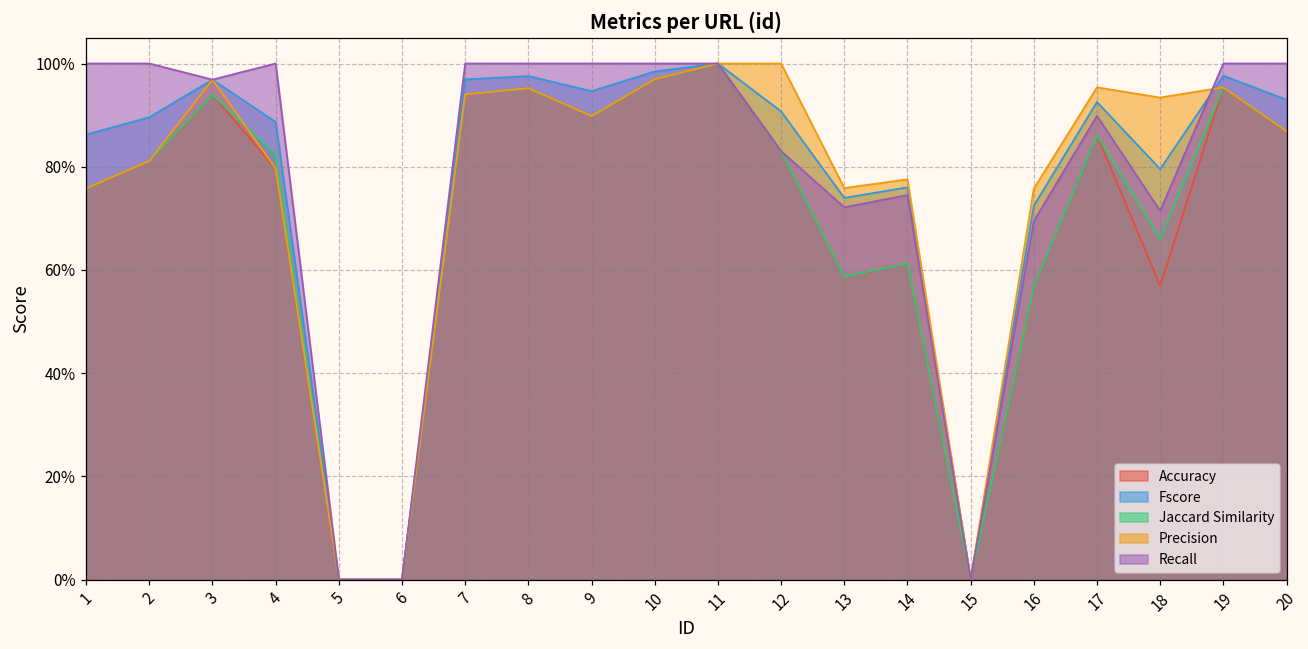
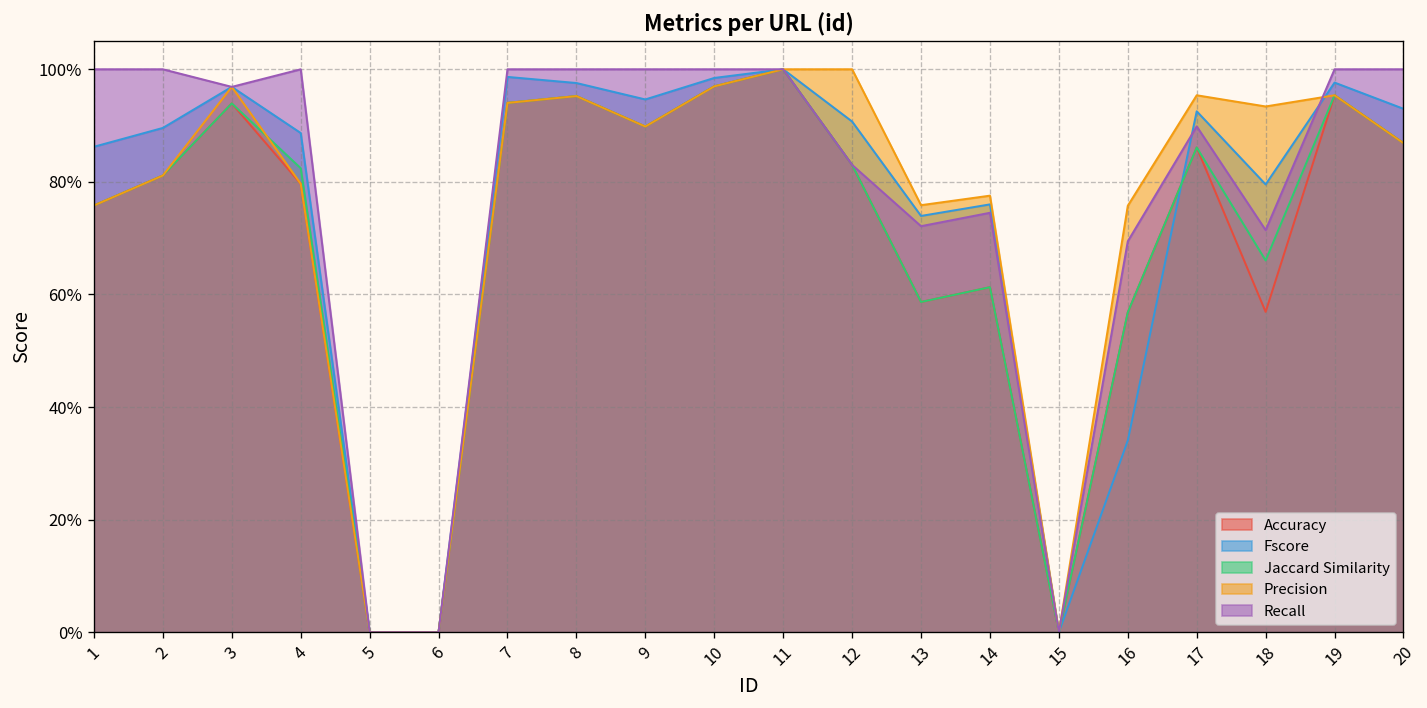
  {
    "Accuracy": {
      "18": "57%"
    },
    "Fscore": {
      "1": "86%",
      "2": "90%",
      "4": "89%",
-     "7": "97%",
+     "7": "99%",
      "8": "98%",
      "9": "95%",
      "10": "98%",
      "12": "91%",
      "13": "74%",
      "14": "76%",
-     "16": "72%",
+     "16": "34%",
      "17": "93%",
      "18": "80%",
      "19": "98%",
      "20": "93%"
    },
    "Jaccard Similarity": {
      "4": "82%",
      "18": "66%"
    },
    "Precision": {
      "12": "100%",
      "13": "76%",
      "14": "78%",
      "16": "76%",
      "17": "95%",
      "18": "93%"
    },
    "Recall": {
      "1": "100%",
      "2": "100%",
      "4": "100%",
      "7": "100%",
      "8": "100%",
      "9": "100%",
      "10": "100%",
      "13": "72%",
      "14": "75%",
      "16": "69%",
      "17": "90%",
      "18": "71%",
      "19": "100%",
      "20": "100%"
    }
  }
